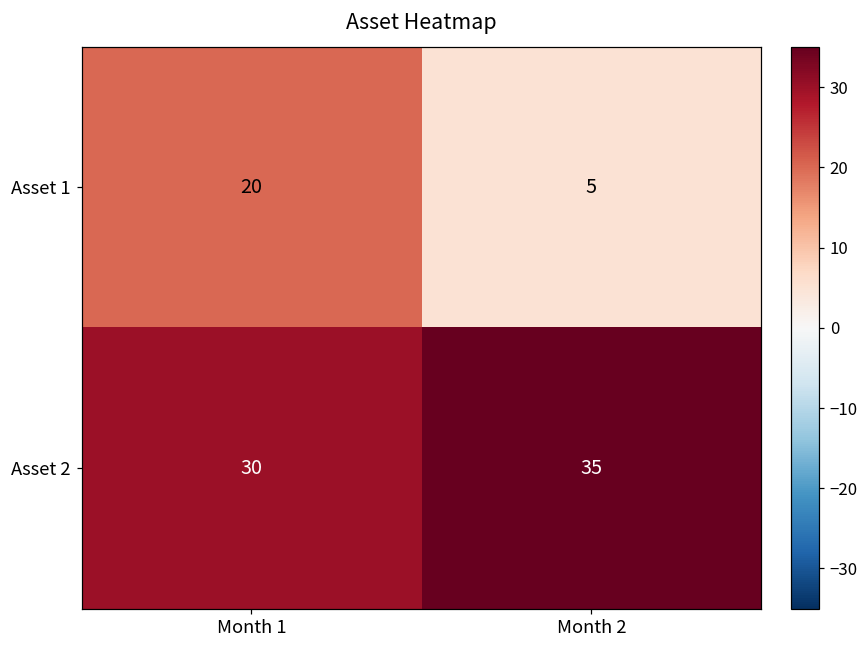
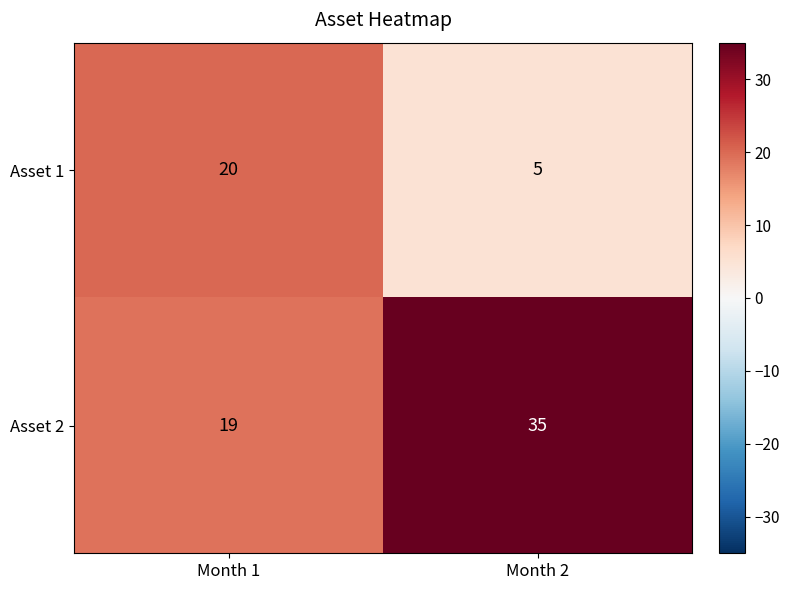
  {
    "Asset 1": {
      "Month 1": 20,
      "Month 2": 5
    },
    "Asset 2": {
-     "Month 1": 30,
+     "Month 1": 19,
      "Month 2": 35
    }
  }
